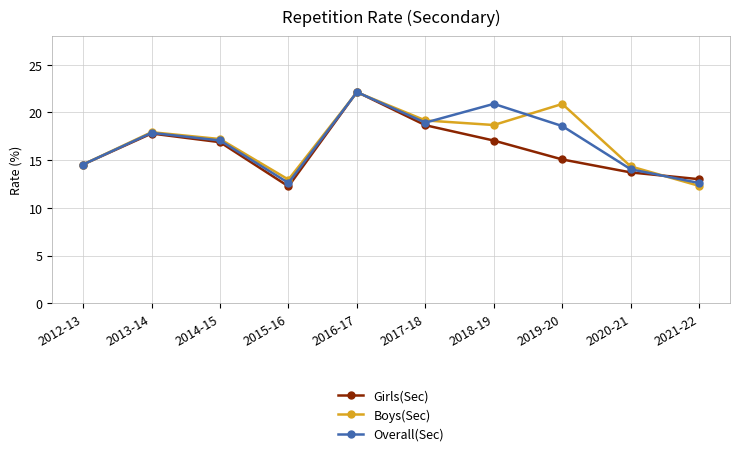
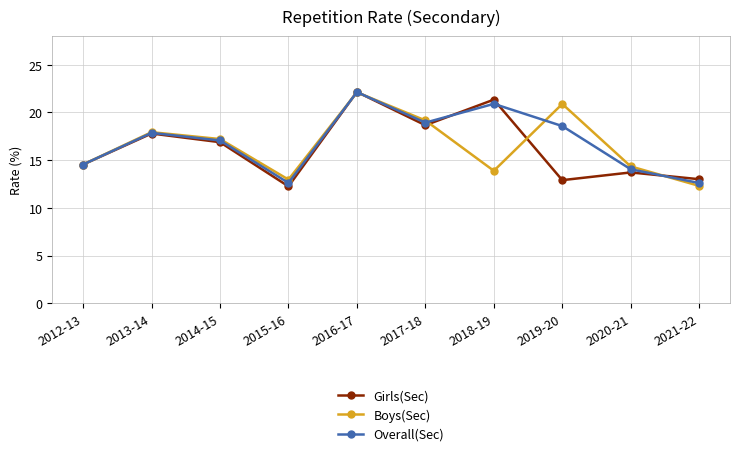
  {
    "Girls(Sec)": {
      "2015-16": 12,
      "2017-18": 19,
-     "2018-19": 17,
-     "2019-20": 15,
+     "2018-19": 21,
+     "2019-20": 13,
      "2020-21": 14,
      "2021-22": 13
    },
    "Boys(Sec)": {
      "2015-16": 13,
-     "2018-19": 19,
+     "2018-19": 14,
      "2019-20": 21,
      "2020-21": 14,
      "2021-22": 12
    },
    "Overall(Sec)": {
      "2015-16": 13,
      "2018-19": 21,
      "2019-20": 19,
      "2020-21": 14,
      "2021-22": 13
    }
  }
